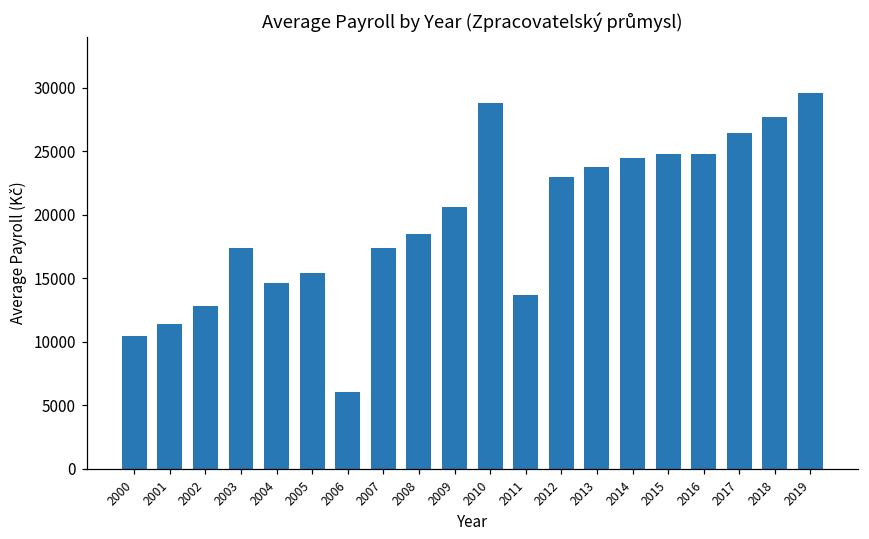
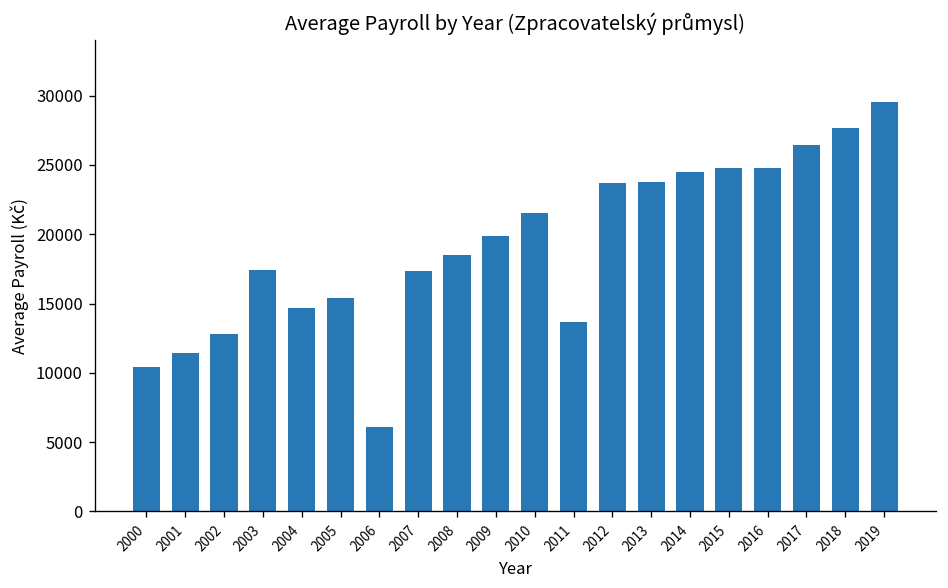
  {
    "2000": 10500,
    "2001": 11400,
    "2002": 12800,
    "2003": 17400,
    "2004": 14700,
    "2005": 15400,
    "2006": 6100,
    "2007": 17400,
    "2008": 18500,
-   "2009": 20600,
-   "2010": 28800,
+   "2009": 19800,
+   "2010": 21600,
    "2011": 13600,
-   "2012": 23000,
+   "2012": 23700,
    "2013": 23800,
    "2014": 24500,
    "2015": 24800,
    "2016": 24800,
    "2017": 26400,
    "2018": 27700,
    "2019": 29600
  }
